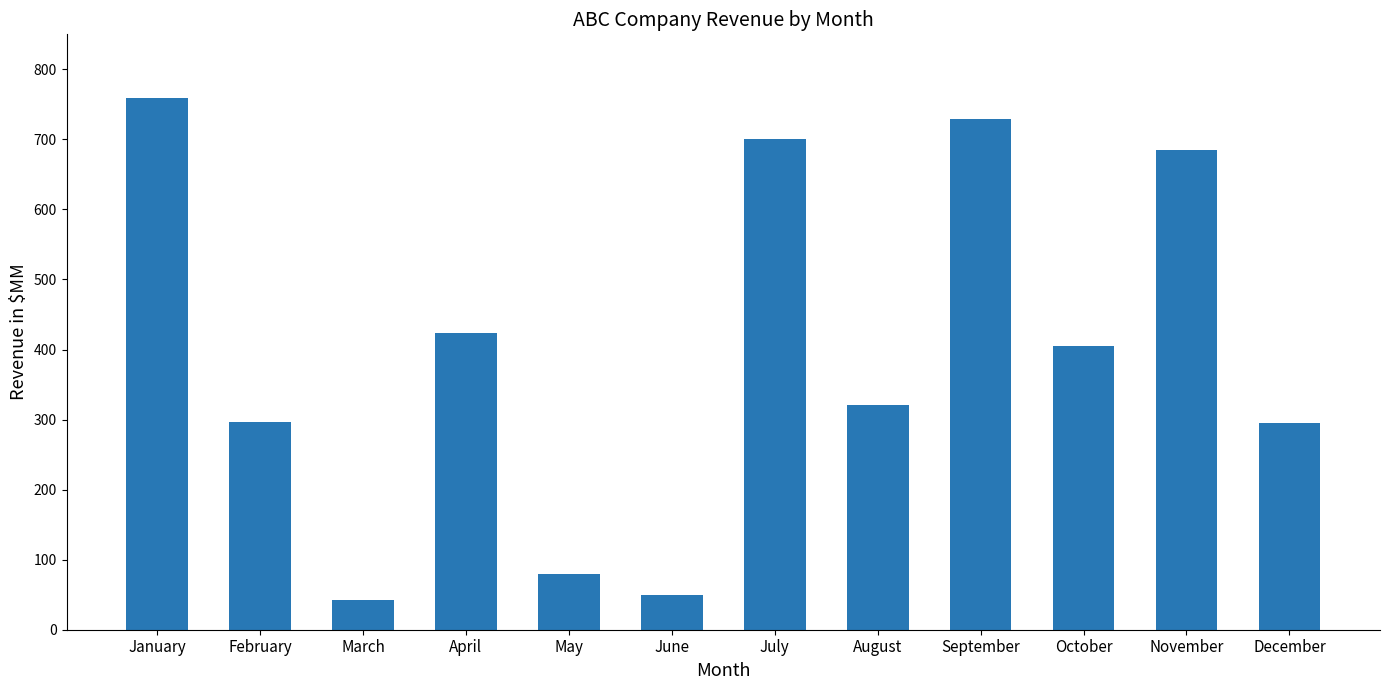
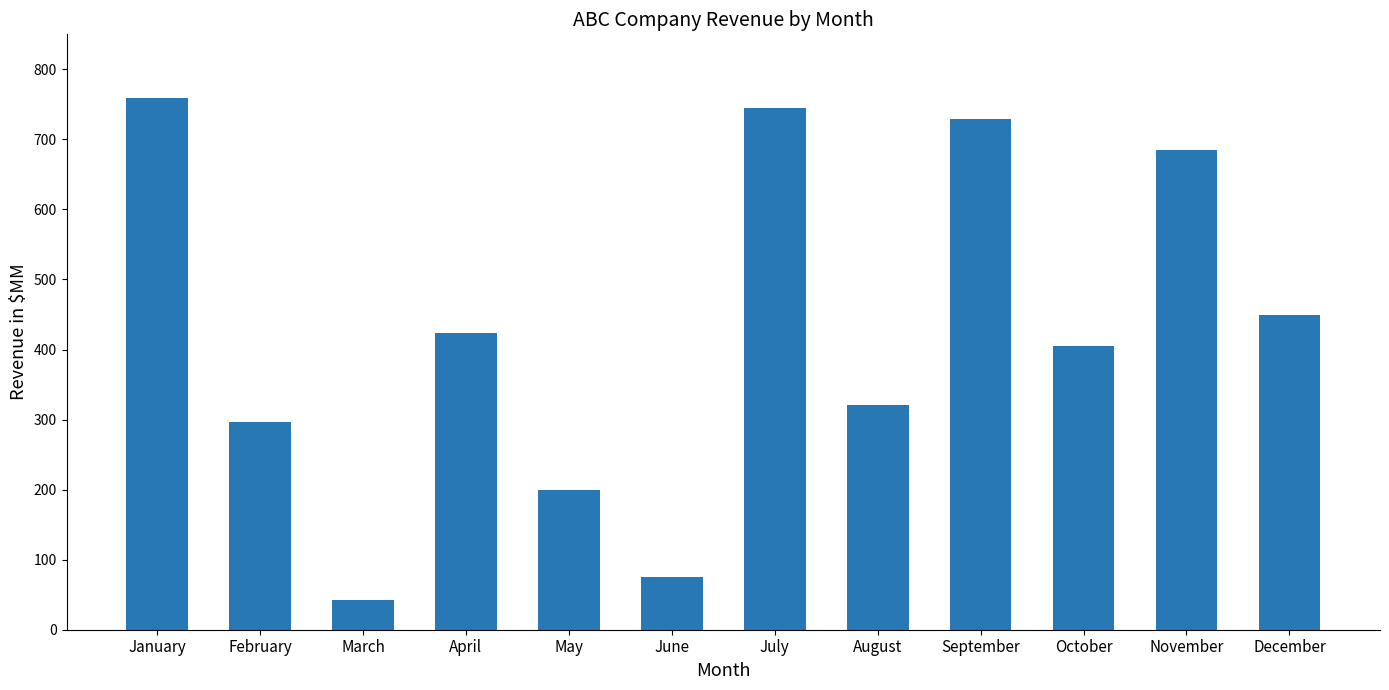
  {
    "January": 760,
    "February": 300,
    "March": 40,
    "April": 420,
-   "May": 80,
-   "June": 50,
-   "July": 700,
+   "May": 200,
+   "June": 80,
+   "July": 750,
    "August": 320,
    "September": 730,
    "October": 410,
    "November": 690,
-   "December": 300
+   "December": 450
  }
